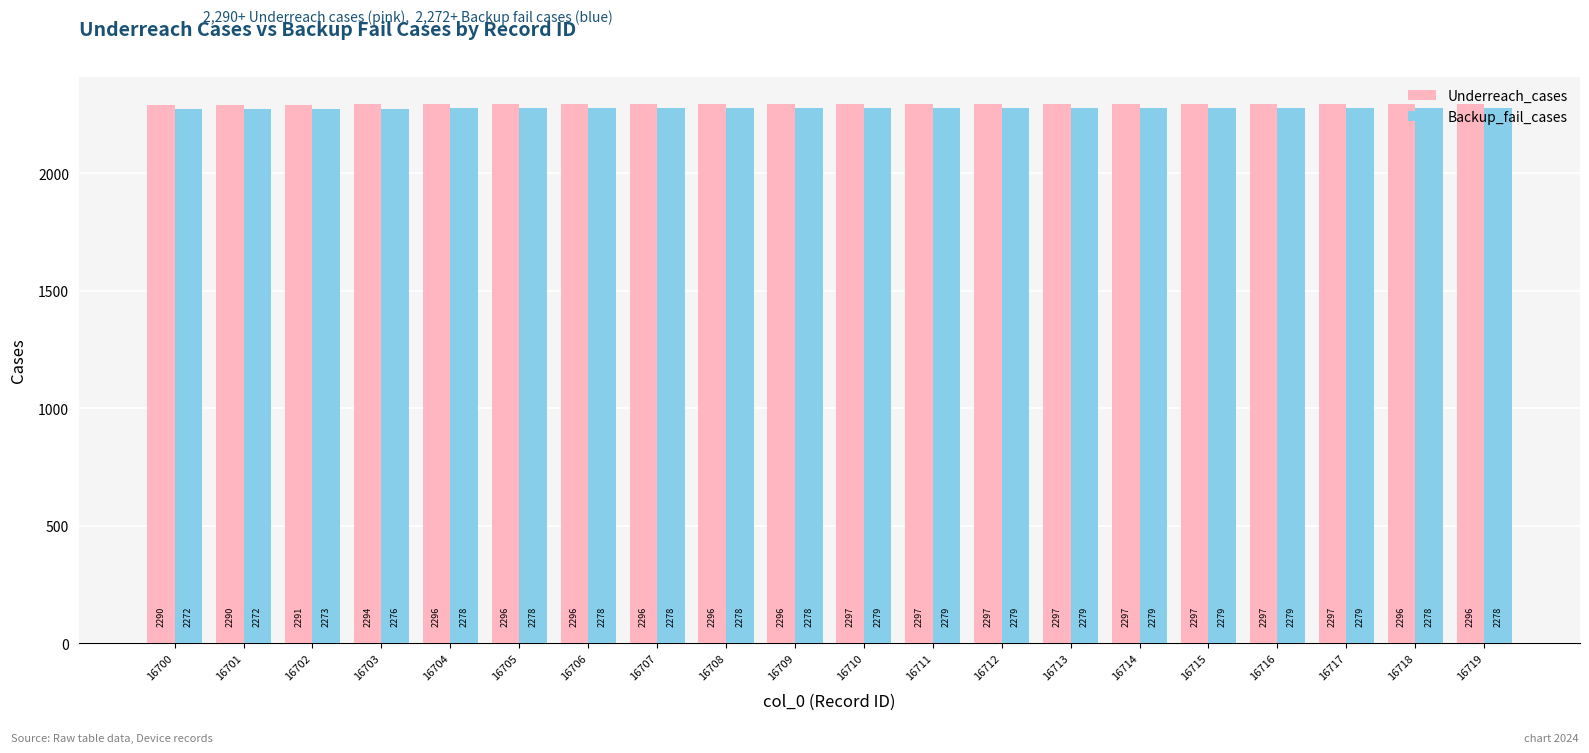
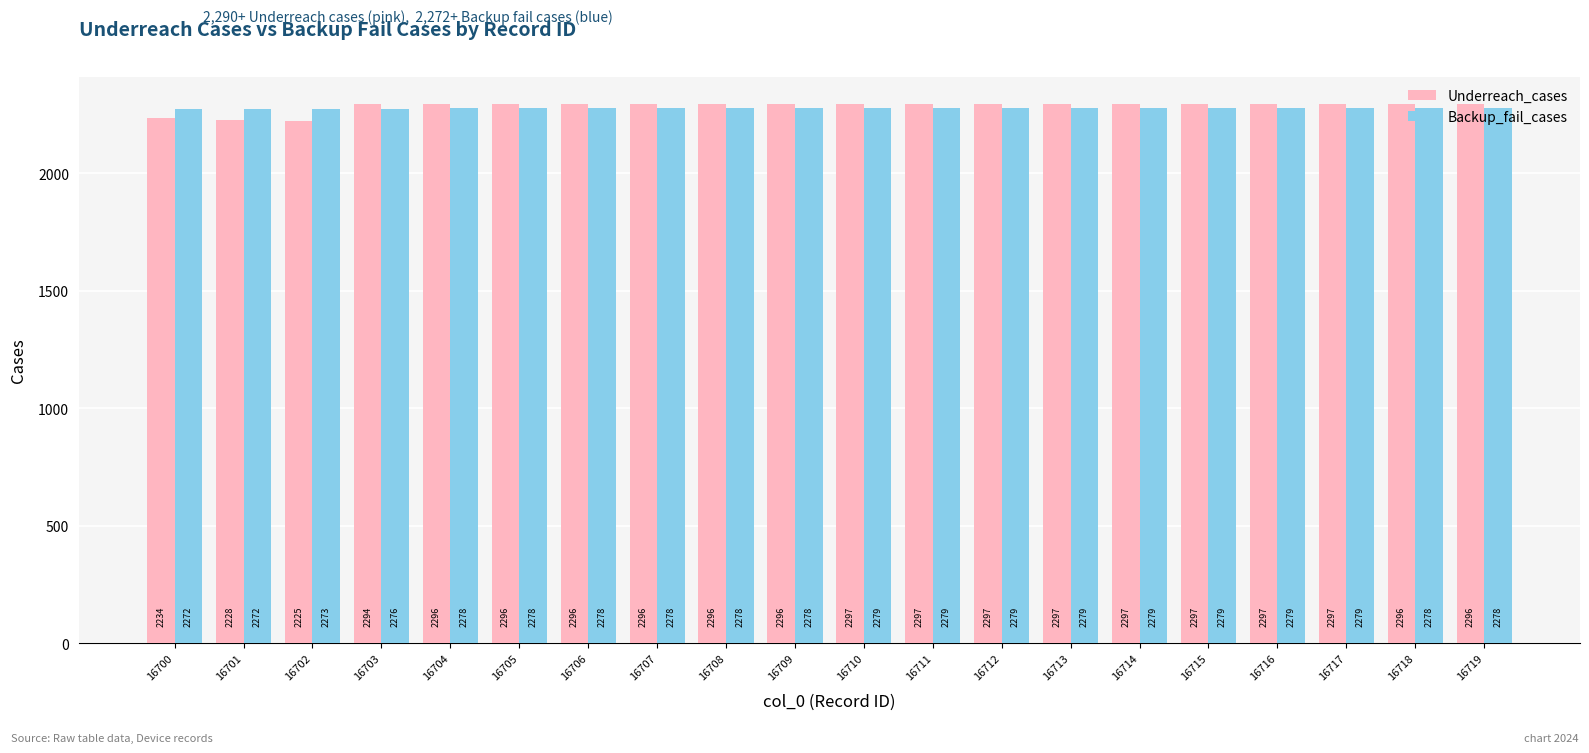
  {
    "Underreach_cases": {
-     "16700": 2290,
-     "16701": 2290,
-     "16702": 2291,
+     "16700": 2234,
+     "16701": 2228,
+     "16702": 2225,
      "16703": 2294,
      "16704": 2296,
      "16705": 2296,
      "16706": 2296,
      "16707": 2296,
      "16708": 2296,
      "16709": 2296,
      "16710": 2297,
      "16711": 2297,
      "16712": 2297,
      "16713": 2297,
      "16714": 2297,
      "16715": 2297,
      "16716": 2297,
      "16717": 2297,
      "16718": 2296,
      "16719": 2296
    },
    "Backup_fail_cases": {
      "16700": 2272,
      "16701": 2272,
      "16702": 2273,
      "16703": 2276,
      "16704": 2278,
      "16705": 2278,
      "16706": 2278,
      "16707": 2278,
      "16708": 2278,
      "16709": 2278,
      "16710": 2279,
      "16711": 2279,
      "16712": 2279,
      "16713": 2279,
      "16714": 2279,
      "16715": 2279,
      "16716": 2279,
      "16717": 2279,
      "16718": 2278,
      "16719": 2278
    }
  }
